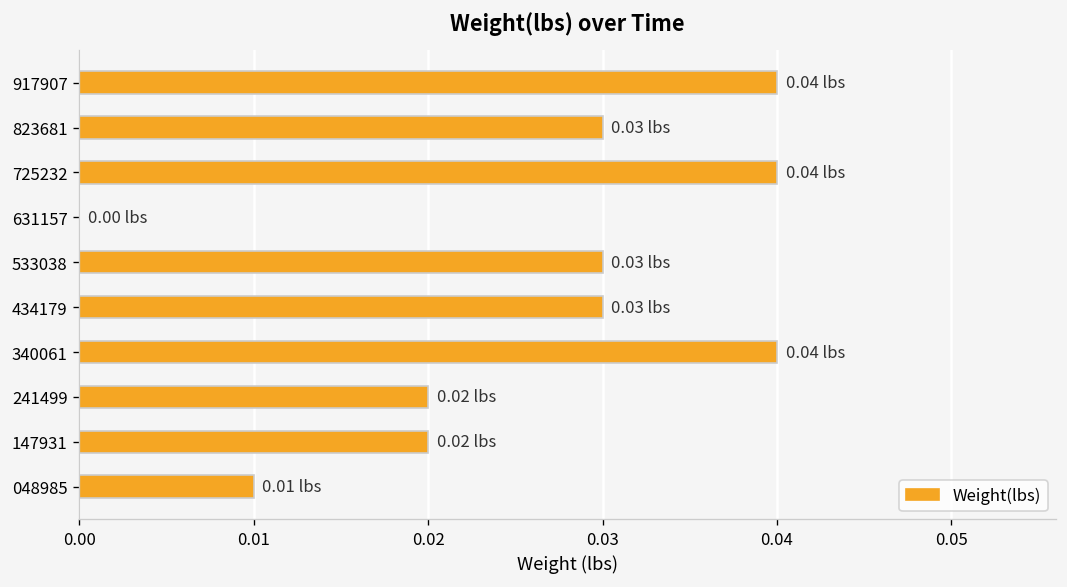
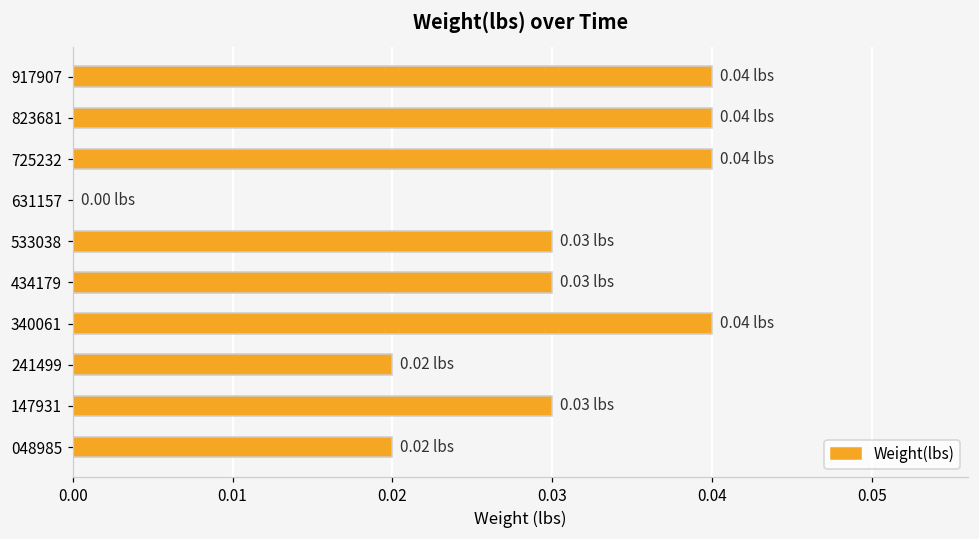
  {
    "917907": 0.04,
-   "823681": 0.03,
+   "823681": 0.04,
    "725232": 0.04,
    "631157": 0.00,
    "533038": 0.03,
    "434179": 0.03,
    "340061": 0.04,
    "241499": 0.02,
-   "147931": 0.02,
-   "048985": 0.01
+   "147931": 0.03,
+   "048985": 0.02
  }
